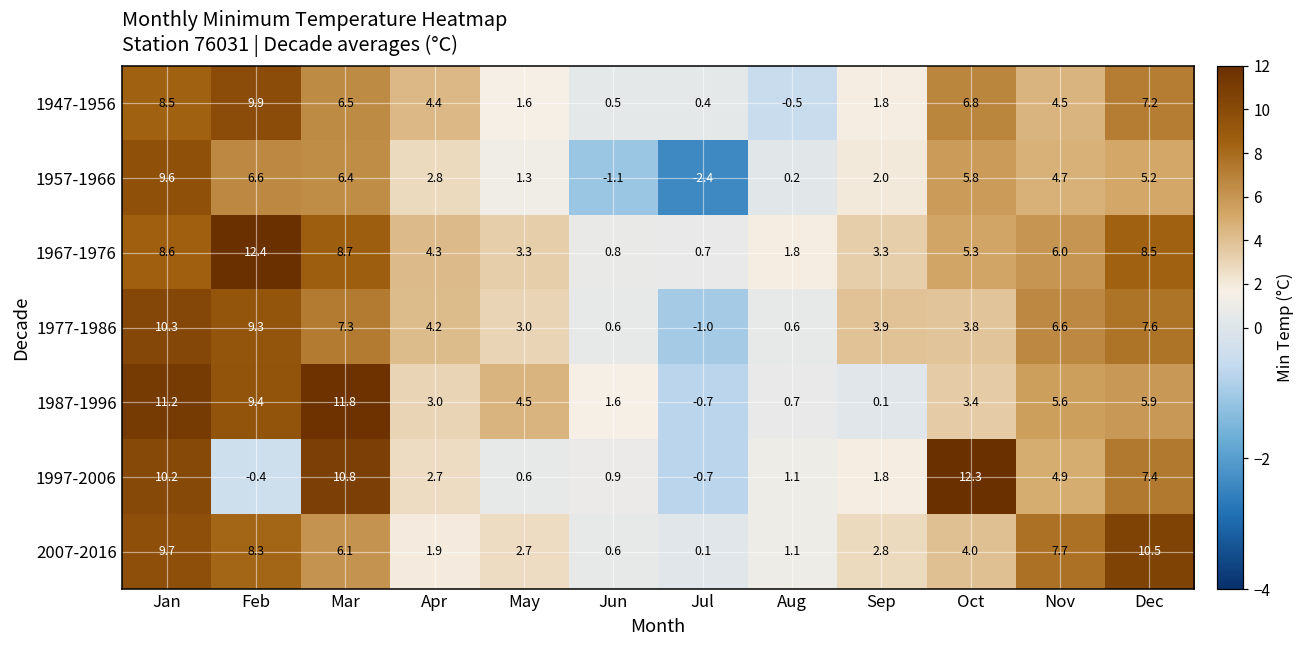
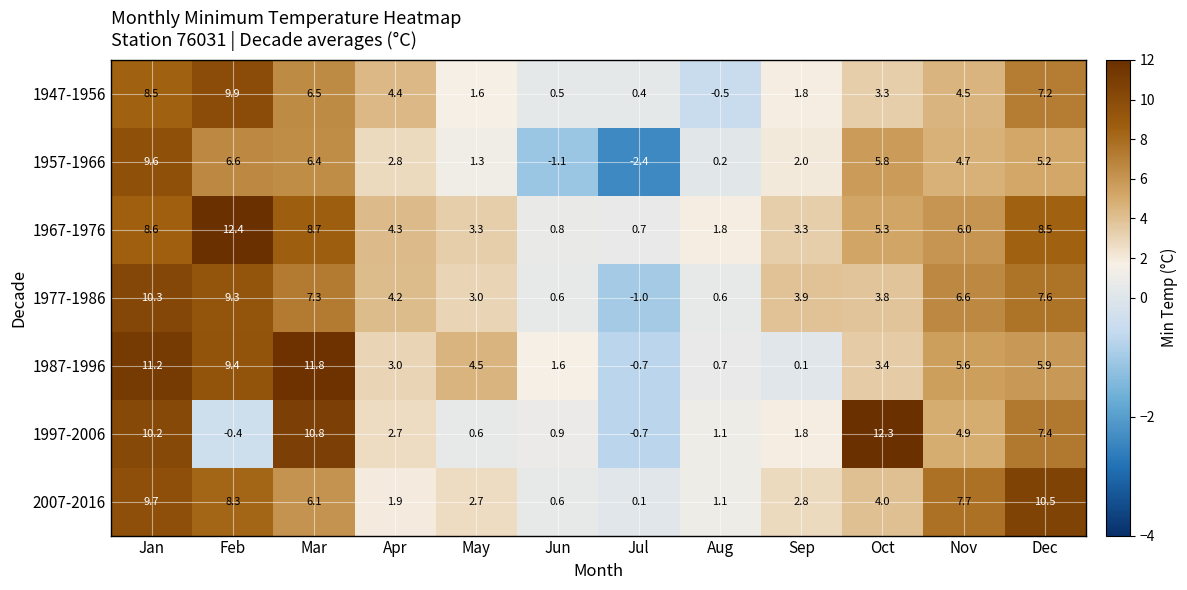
  {
    "1947-1956": {
      "Jan": 8.5,
      "Feb": 9.9,
      "Mar": 6.5,
      "Apr": 4.4,
      "May": 1.6,
      "Jun": 0.5,
      "Jul": 0.4,
      "Aug": -0.5,
      "Sep": 1.8,
-     "Oct": 6.8,
+     "Oct": 3.3,
      "Nov": 4.5,
      "Dec": 7.2
    },
    "1957-1966": {
      "Jan": 9.6,
      "Feb": 6.6,
      "Mar": 6.4,
      "Apr": 2.8,
      "May": 1.3,
      "Jun": -1.1,
      "Jul": -2.4,
      "Aug": 0.2,
      "Sep": 2.0,
      "Oct": 5.8,
      "Nov": 4.7,
      "Dec": 5.2
    },
    "1967-1976": {
      "Jan": 8.6,
      "Feb": 12.4,
      "Mar": 8.7,
      "Apr": 4.3,
      "May": 3.3,
      "Jun": 0.8,
      "Jul": 0.7,
      "Aug": 1.8,
      "Sep": 3.3,
      "Oct": 5.3,
      "Nov": 6.0,
      "Dec": 8.5
    },
    "1977-1986": {
      "Jan": 10.3,
      "Feb": 9.3,
      "Mar": 7.3,
      "Apr": 4.2,
      "May": 3.0,
      "Jun": 0.6,
      "Jul": -1.0,
      "Aug": 0.6,
      "Sep": 3.9,
      "Oct": 3.8,
      "Nov": 6.6,
      "Dec": 7.6
    },
    "1987-1996": {
      "Jan": 11.2,
      "Feb": 9.4,
      "Mar": 11.8,
      "Apr": 3.0,
      "May": 4.5,
      "Jun": 1.6,
      "Jul": -0.7,
      "Aug": 0.7,
      "Sep": 0.1,
      "Oct": 3.4,
      "Nov": 5.6,
      "Dec": 5.9
    },
    "1997-2006": {
      "Jan": 10.2,
      "Feb": -0.4,
      "Mar": 10.8,
      "Apr": 2.7,
      "May": 0.6,
      "Jun": 0.9,
      "Jul": -0.7,
      "Aug": 1.1,
      "Sep": 1.8,
      "Oct": 12.3,
      "Nov": 4.9,
      "Dec": 7.4
    },
    "2007-2016": {
      "Jan": 9.7,
      "Feb": 8.3,
      "Mar": 6.1,
      "Apr": 1.9,
      "May": 2.7,
      "Jun": 0.6,
      "Jul": 0.1,
      "Aug": 1.1,
      "Sep": 2.8,
      "Oct": 4.0,
      "Nov": 7.7,
      "Dec": 10.5
    }
  }
